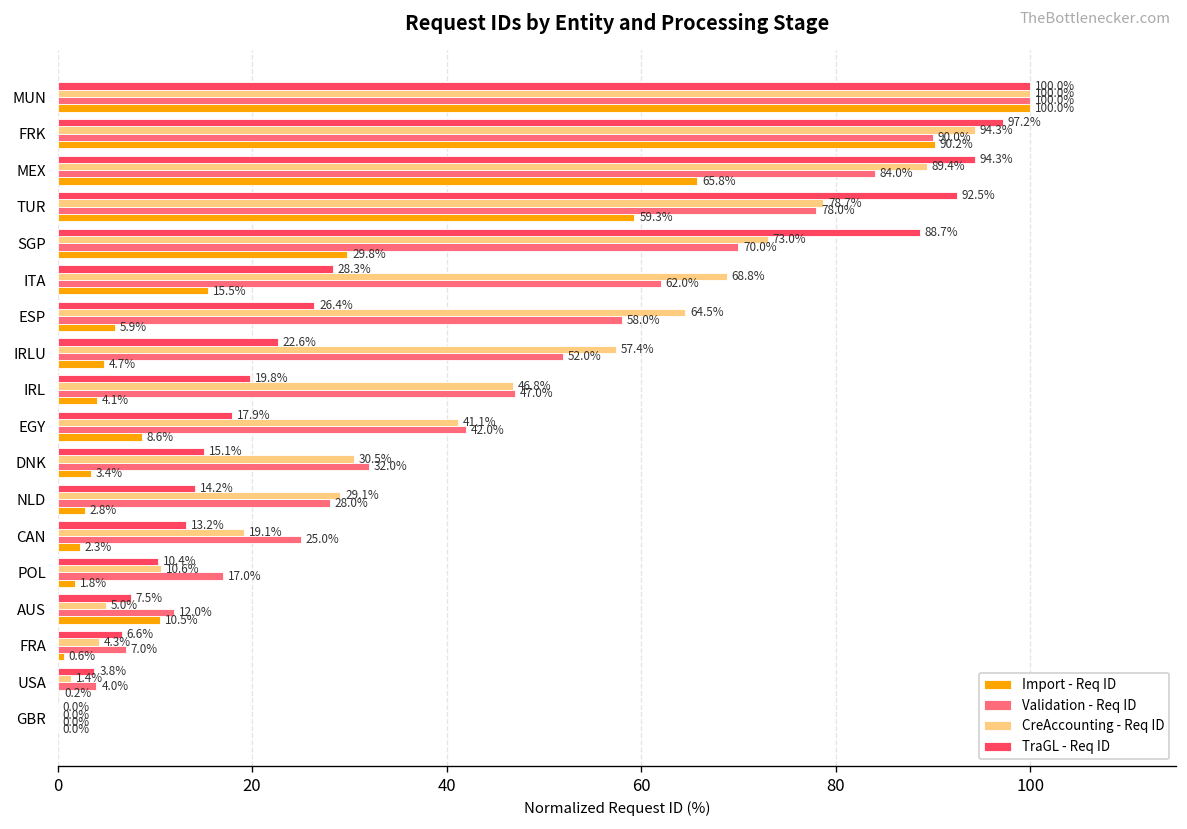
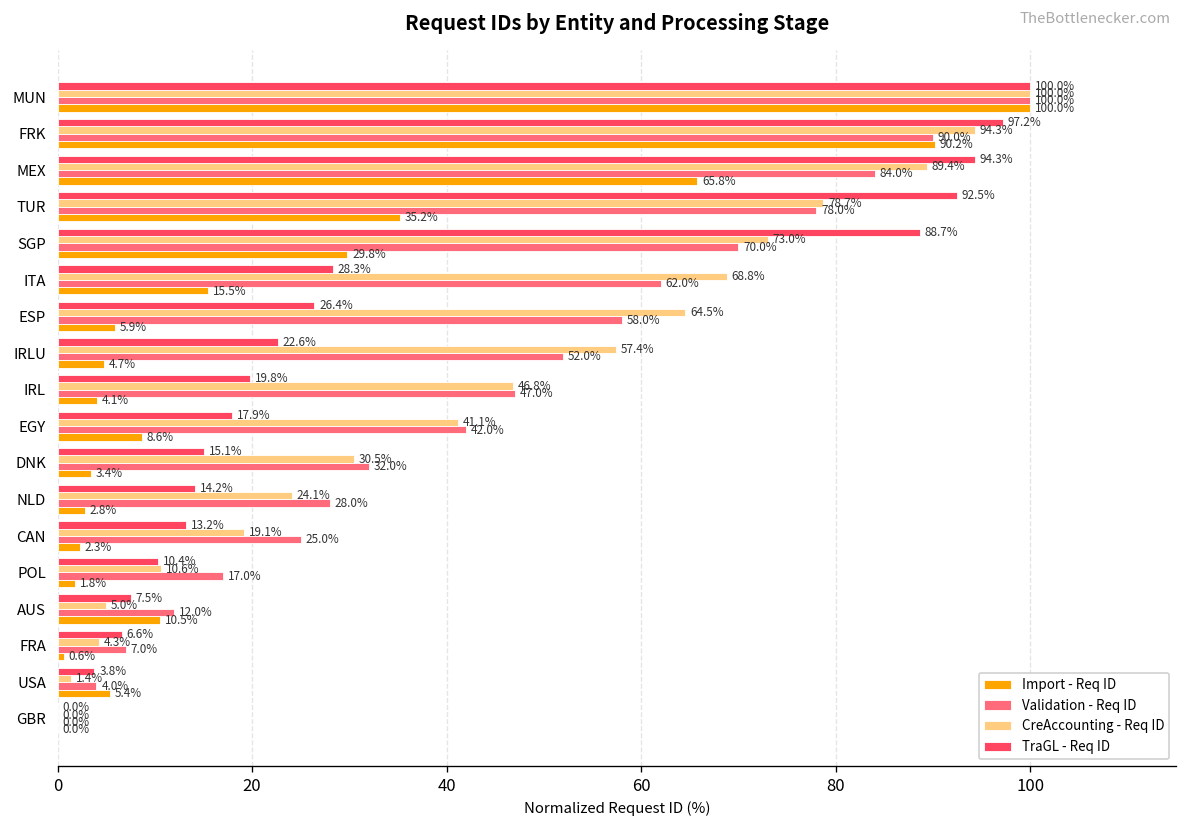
  {
    "Import - Req ID": {
      "MEX": "65.8%",
-     "TUR": "59.3%",
+     "TUR": "35.2%",
      "SGP": "29.8%",
      "ITA": "15.5%",
      "ESP": "5.9%",
      "IRLU": "4.7%",
      "IRL": "4.1%",
      "EGY": "8.6%",
      "DNK": "3.4%",
      "NLD": "2.8%",
      "CAN": "2.3%",
      "POL": "1.8%",
      "FRA": "0.6%",
-     "USA": "0.2%"
+     "USA": "5.4%"
    },
    "CreAccounting - Req ID": {
      "FRK": "94.3%",
      "MEX": "89.4%",
      "SGP": "73.0%",
      "ITA": "68.8%",
      "ESP": "64.5%",
      "IRLU": "57.4%",
-     "NLD": "29.1%",
+     "NLD": "24.1%",
      "CAN": "19.1%",
      "AUS": "5.0%",
      "FRA": "4.3%",
      "USA": "1.4%"
    }
  }
